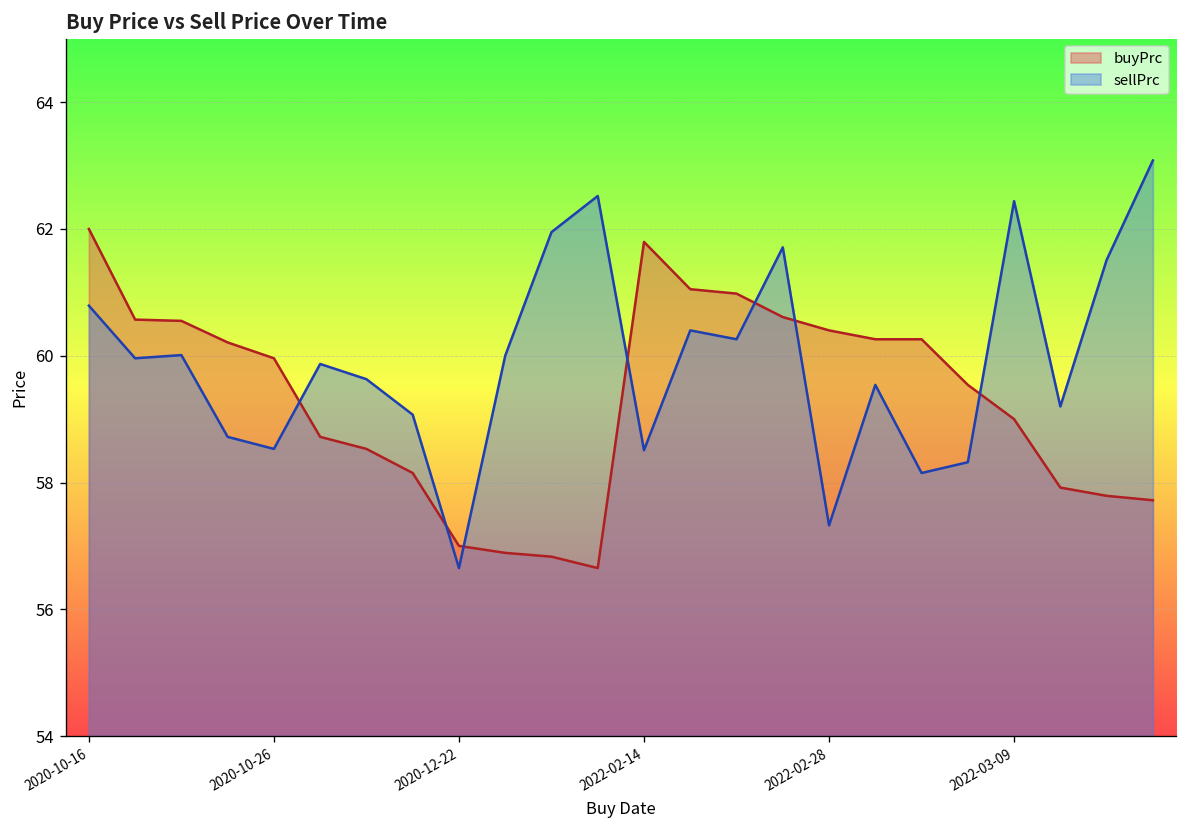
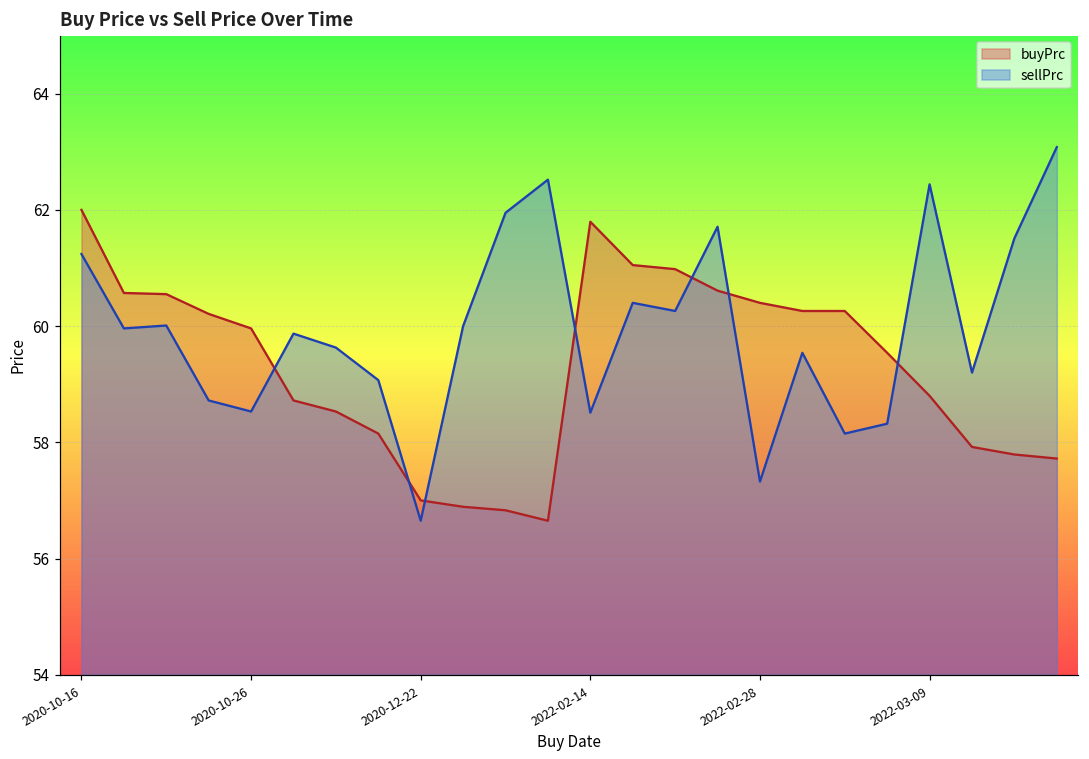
  {
    "buyPrc": {
      "2020-10-16": 62.0,
      "2020-10-26": 60.0,
      "2020-12-22": 57.0,
      "2022-02-14": 61.8,
      "2022-02-28": 60.4,
-     "2022-03-09": 59.0
+     "2022-03-09": 58.8
    },
    "sellPrc": {
-     "2020-10-16": 60.8,
+     "2020-10-16": 61.2,
      "2020-10-26": 58.5,
      "2020-12-22": 56.7,
      "2022-02-14": 58.5,
      "2022-02-28": 57.3,
      "2022-03-09": 62.4
    }
  }
